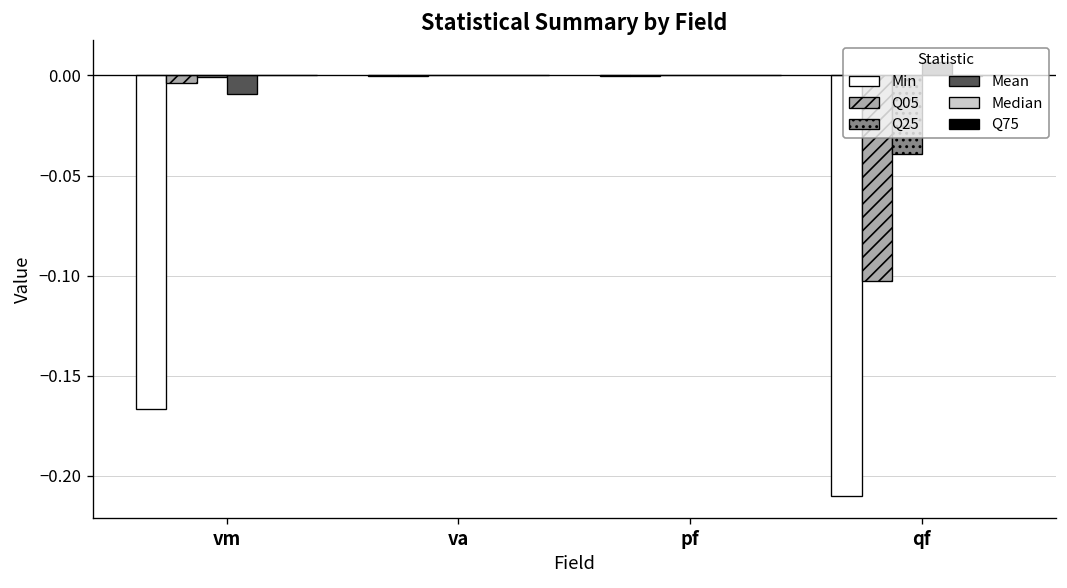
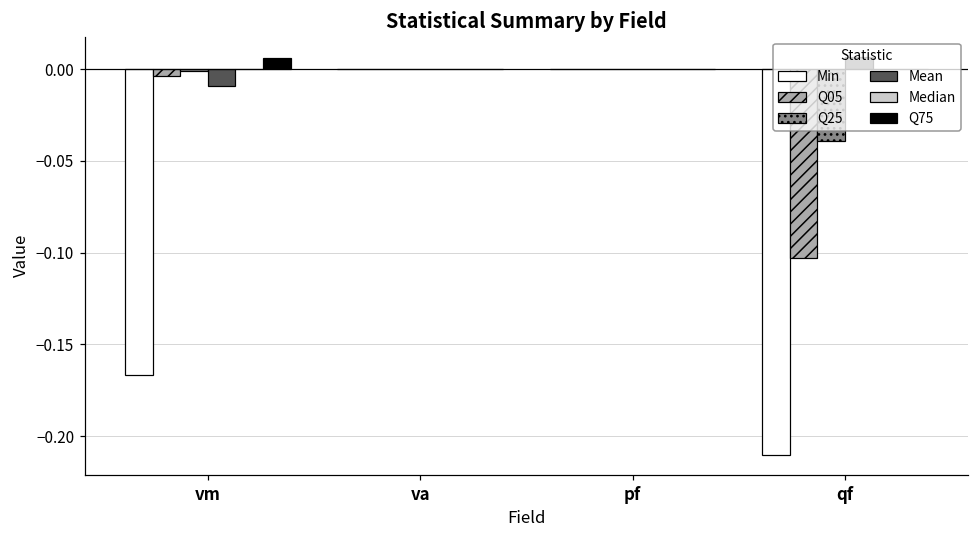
  {
    "Min": {
      "vm": -0.167,
      "qf": -0.210
    },
    "Mean": {
      "vm": -0.009
    },
    "Q75": {
-     "vm": 0.000
+     "vm": 0.006
    }
  }
